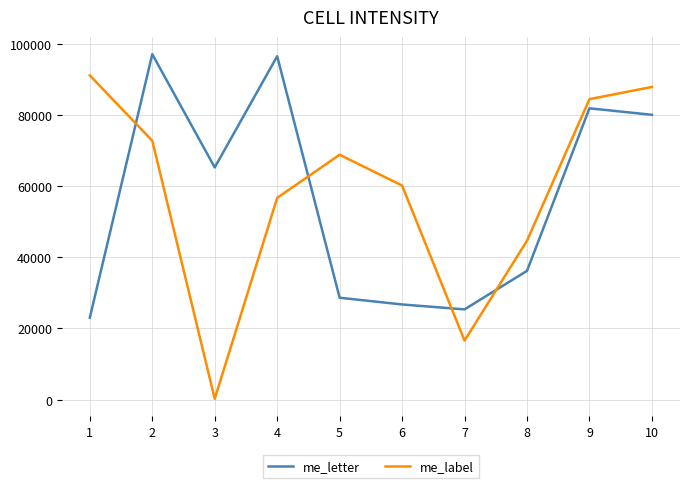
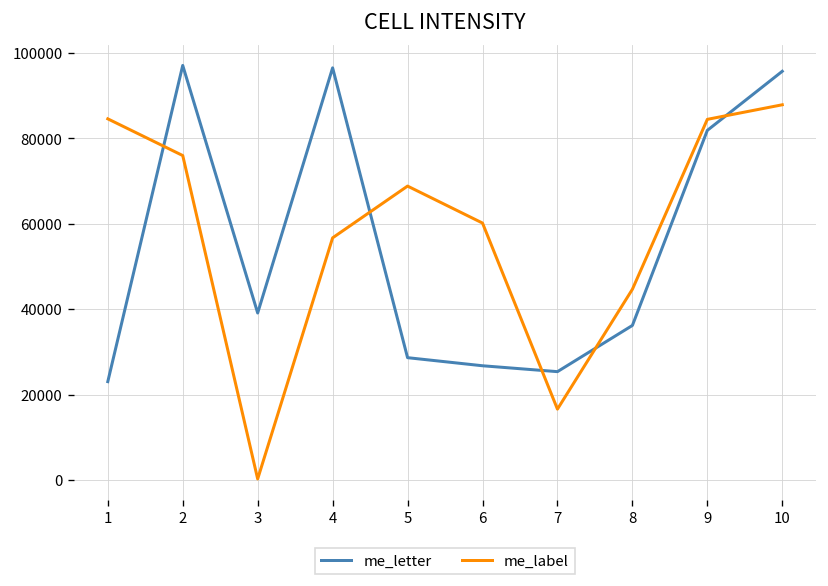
  {
    "me_letter": {
      "1": 23000,
      "2": 97000,
-     "3": 65000,
+     "3": 39000,
      "4": 97000,
      "5": 29000,
      "6": 27000,
      "7": 25000,
      "8": 36000,
      "9": 82000,
-     "10": 80000
+     "10": 96000
    },
    "me_label": {
-     "1": 91000,
-     "2": 73000,
+     "1": 85000,
+     "2": 76000,
      "3": 0,
      "4": 57000,
      "5": 69000,
      "6": 60000,
      "7": 17000,
      "8": 45000,
      "9": 84000,
      "10": 88000
    }
  }
